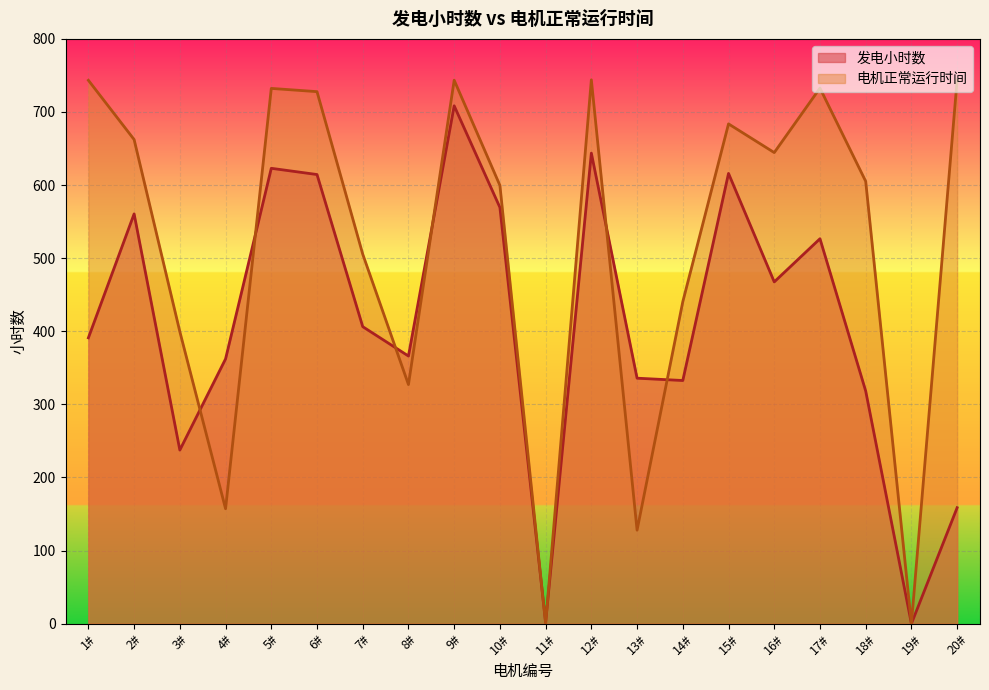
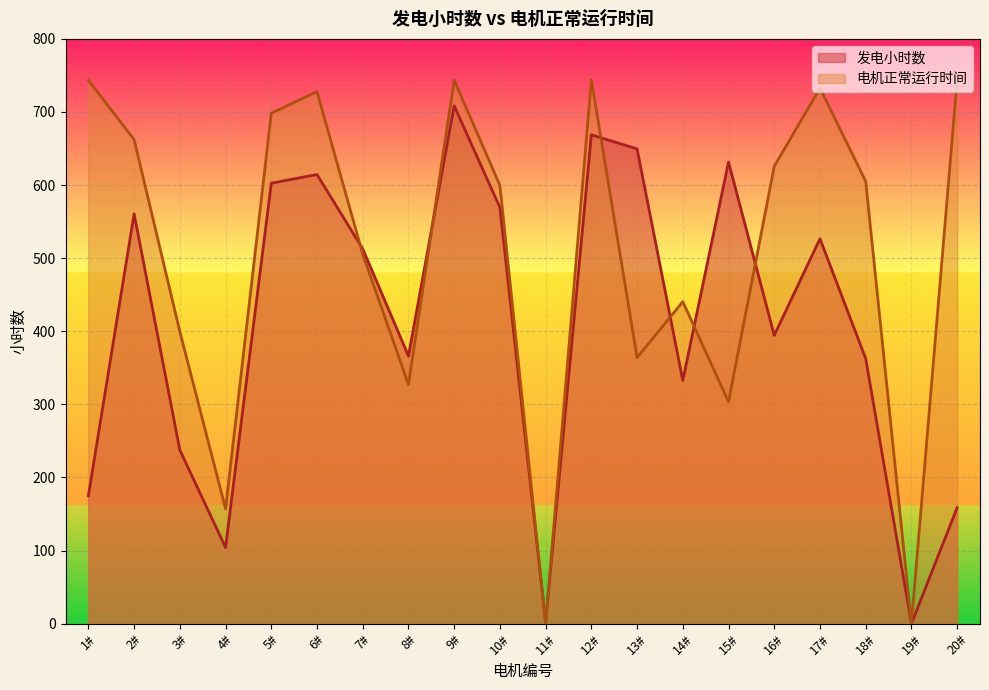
  {
    "发电小时数": {
-     "1#": 390,
+     "1#": 180,
      "2#": 560,
      "3#": 240,
-     "4#": 360,
-     "5#": 620,
+     "4#": 100,
+     "5#": 600,
      "6#": 610,
-     "7#": 410,
+     "7#": 510,
      "8#": 370,
      "9#": 710,
      "10#": 570,
-     "12#": 640,
-     "13#": 340,
+     "12#": 670,
+     "13#": 650,
      "14#": 330,
-     "15#": 620,
-     "16#": 470,
+     "15#": 630,
+     "16#": 390,
      "17#": 530,
-     "18#": 320,
+     "18#": 360,
      "20#": 160
    },
    "电机正常运行时间": {
      "1#": 740,
      "2#": 660,
      "3#": 400,
      "4#": 160,
-     "5#": 730,
+     "5#": 700,
      "6#": 730,
      "7#": 510,
      "8#": 330,
      "9#": 740,
      "10#": 600,
      "12#": 740,
-     "13#": 130,
+     "13#": 360,
      "14#": 440,
-     "15#": 680,
-     "16#": 640,
+     "15#": 300,
+     "16#": 630,
      "18#": 610
    }
  }
